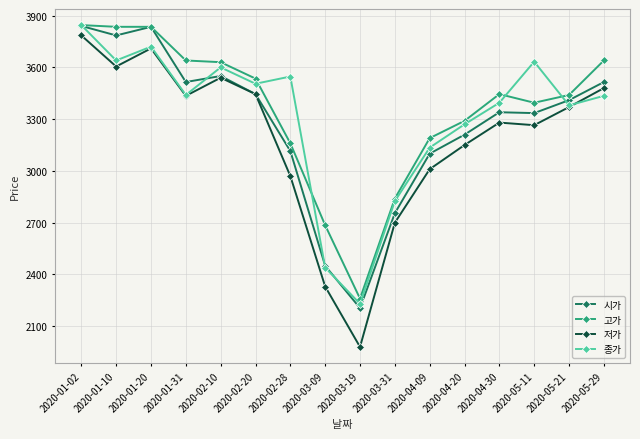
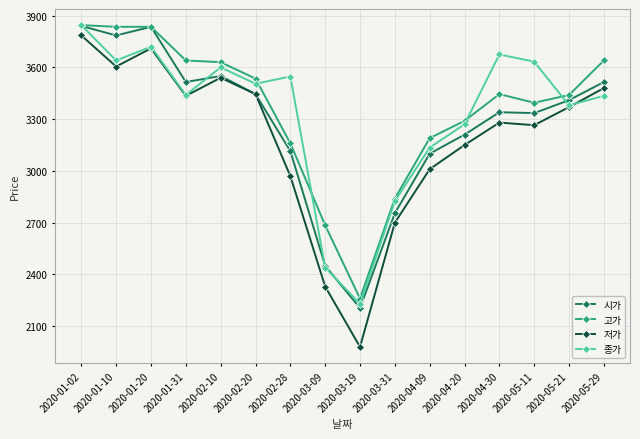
  {
    "종가": {
      "2020-01-10": 3640,
      "2020-02-10": 3600,
      "2020-02-20": 3510,
      "2020-02-28": 3550,
      "2020-03-19": 2230,
      "2020-03-31": 2830,
      "2020-04-09": 3140,
      "2020-04-20": 3270,
-     "2020-04-30": 3400,
+     "2020-04-30": 3680,
      "2020-05-11": 3630,
      "2020-05-29": 3440
    }
  }
